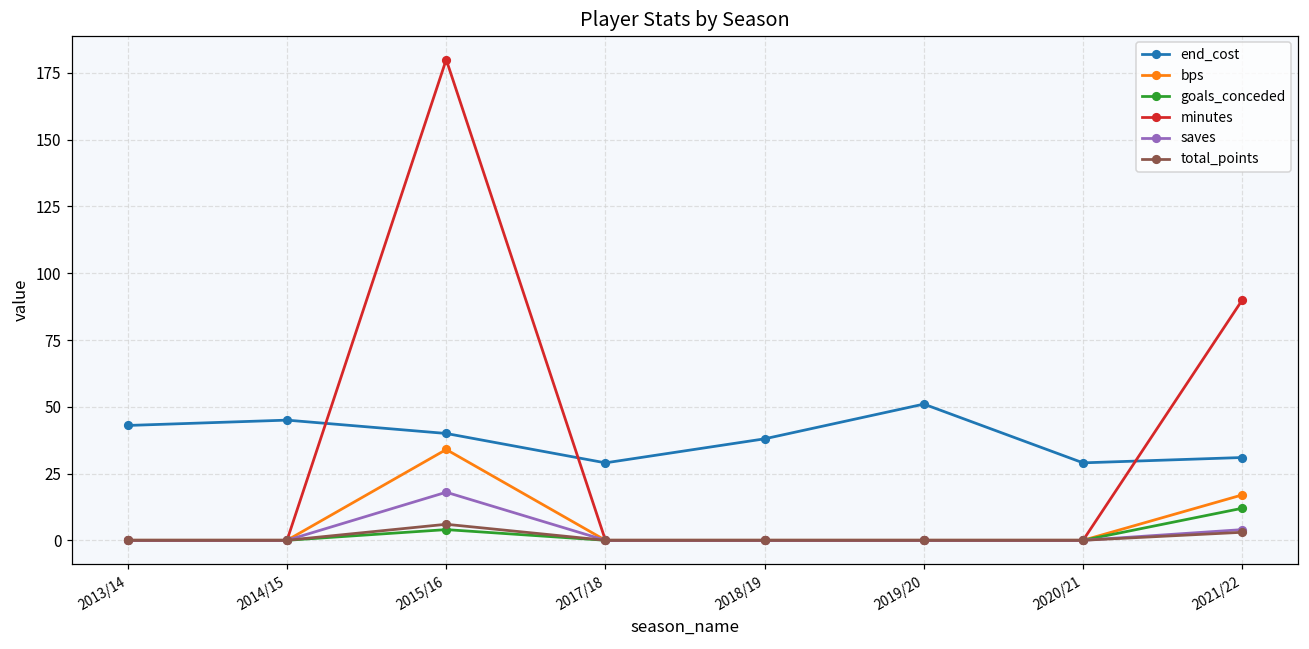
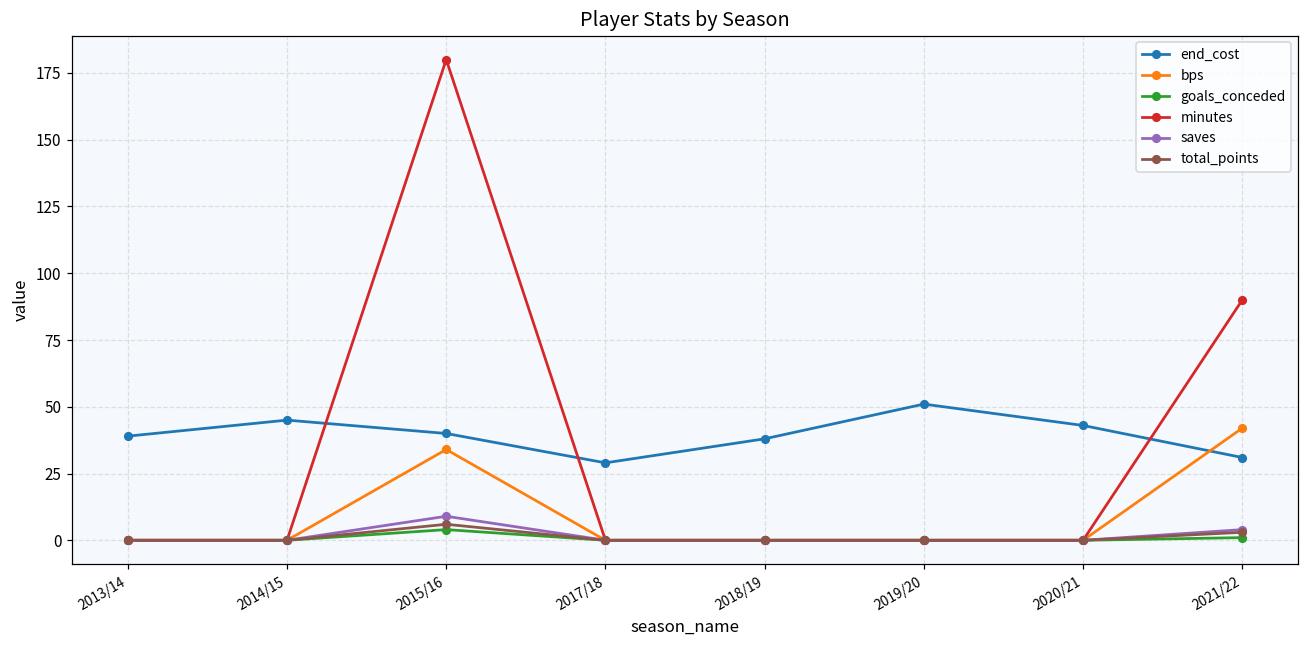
  {
    "end_cost": {
-     "2013/14": 43,
+     "2013/14": 39,
      "2014/15": 45,
      "2015/16": 40,
      "2017/18": 29,
      "2018/19": 38,
      "2019/20": 51,
-     "2020/21": 29,
+     "2020/21": 43,
      "2021/22": 31
    },
    "bps": {
      "2015/16": 34,
-     "2021/22": 17
+     "2021/22": 42
    },
    "goals_conceded": {
      "2015/16": 4,
-     "2021/22": 12
+     "2021/22": 1
    },
    "minutes": {
      "2015/16": 180,
      "2021/22": 90
    },
    "saves": {
-     "2015/16": 18
+     "2015/16": 9
    },
    "total_points": {
      "2015/16": 6
    }
  }
